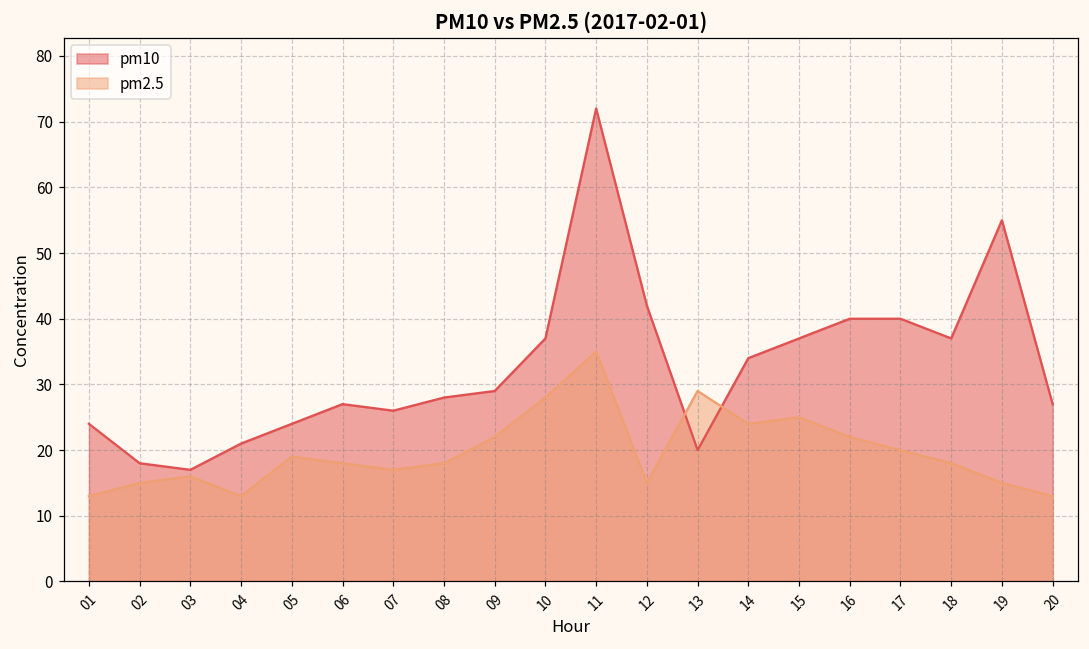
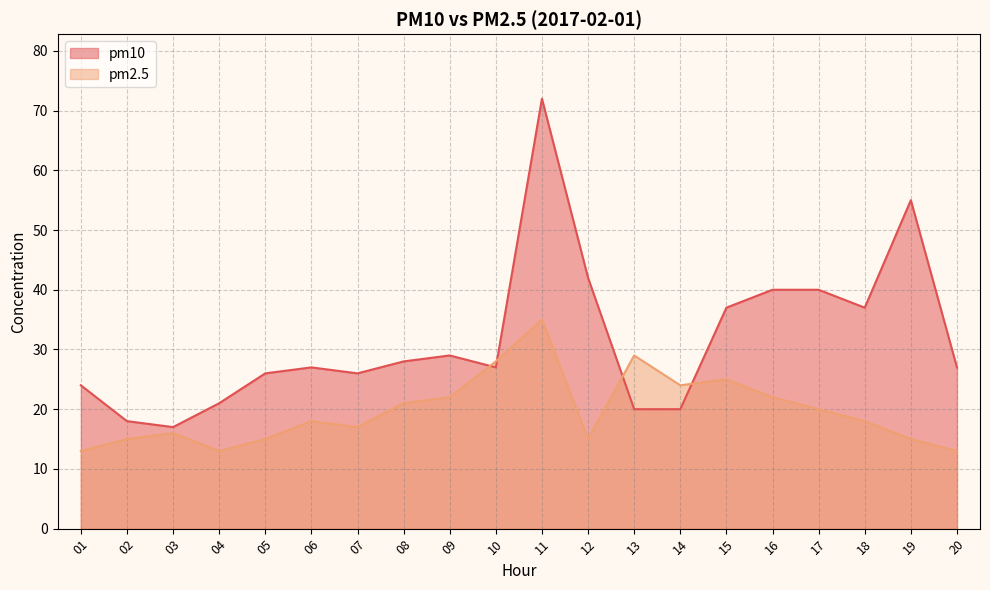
  {
    "pm10": {
      "01": 24,
      "02": 18,
      "03": 17,
      "04": 21,
-     "05": 24,
+     "05": 26,
      "06": 27,
      "07": 26,
      "08": 28,
      "09": 29,
-     "10": 37,
+     "10": 27,
      "11": 72,
      "12": 42,
      "13": 20,
-     "14": 34,
+     "14": 20,
      "15": 37,
      "16": 40,
      "17": 40,
      "18": 37,
      "19": 55,
      "20": 27
    },
    "pm2.5": {
      "01": 13,
      "02": 15,
      "03": 16,
      "04": 13,
-     "05": 19,
+     "05": 15,
      "06": 18,
      "07": 17,
-     "08": 18,
+     "08": 21,
      "09": 22,
      "10": 28,
      "11": 35,
      "12": 15,
      "13": 29,
      "14": 24,
      "15": 25,
      "16": 22,
      "17": 20,
      "18": 18,
      "19": 15,
      "20": 13
    }
  }
